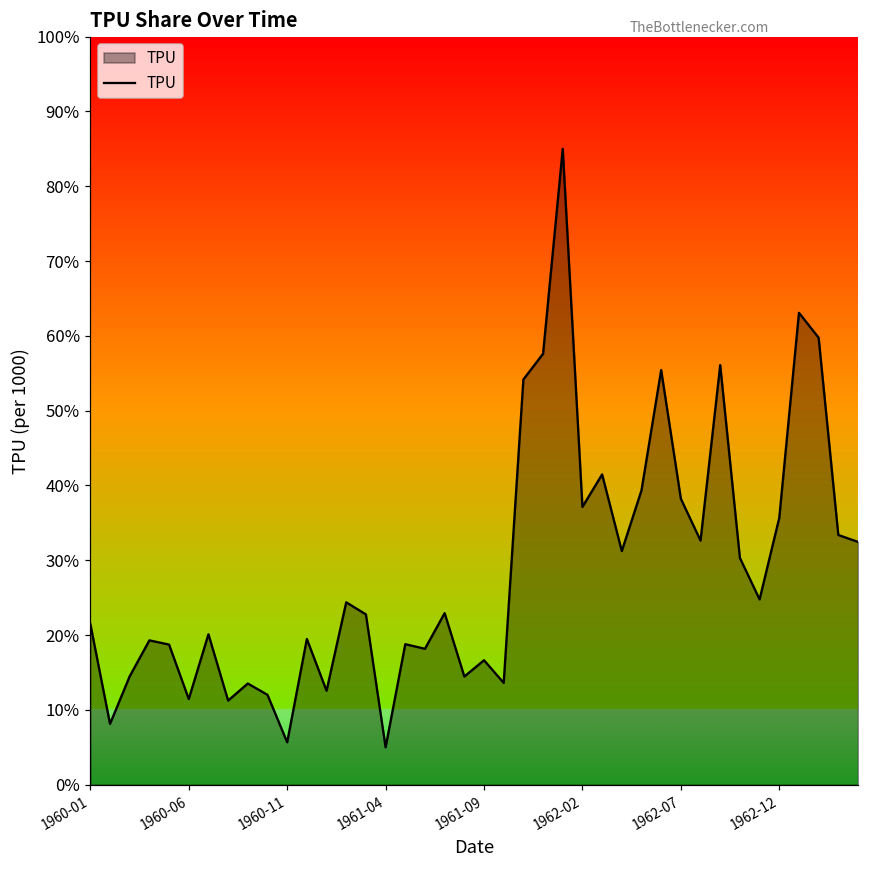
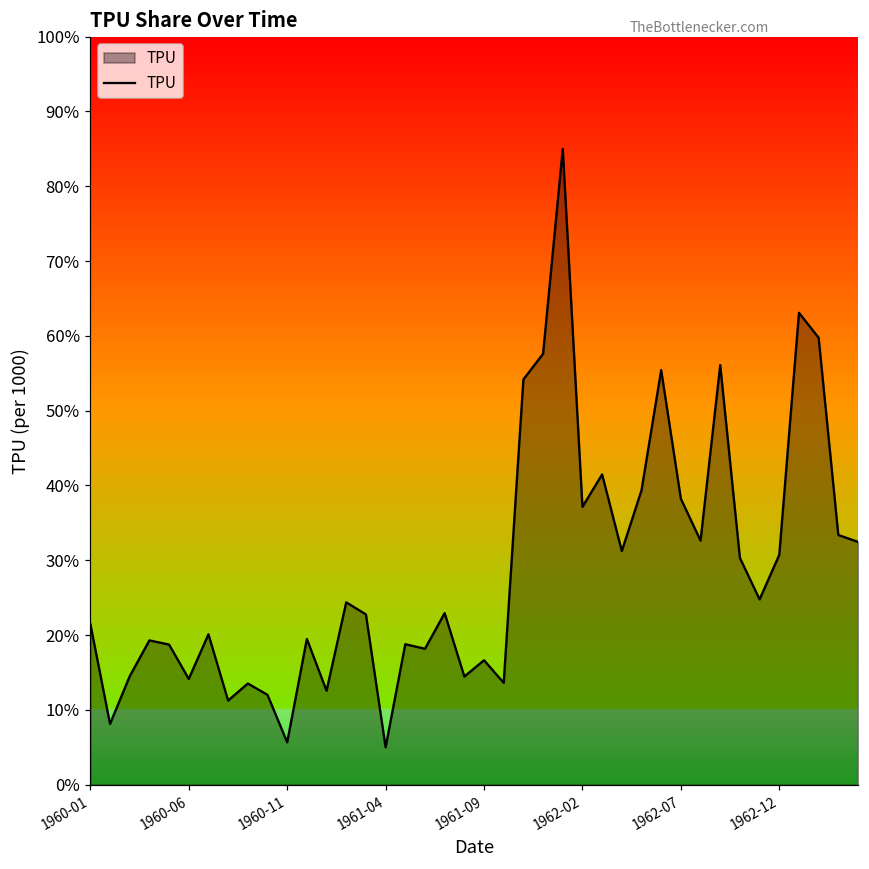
  {
    "1960-01": "21%",
-   "1960-06": "11%",
+   "1960-06": "14%",
    "1960-11": "6%",
    "1961-04": "5%",
    "1961-09": "17%",
    "1962-02": "37%",
    "1962-07": "38%",
-   "1962-12": "36%"
+   "1962-12": "31%"
  }
